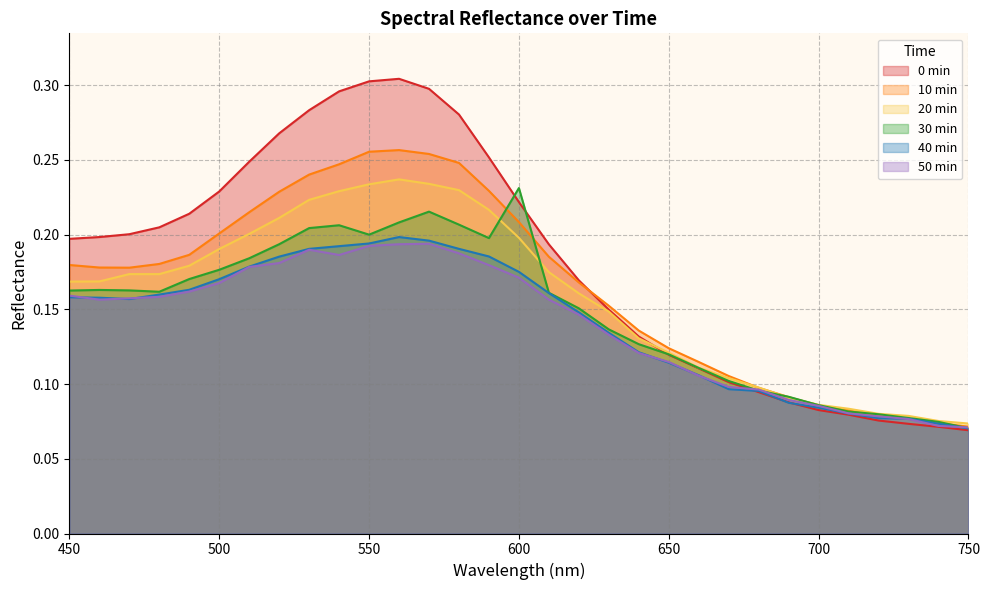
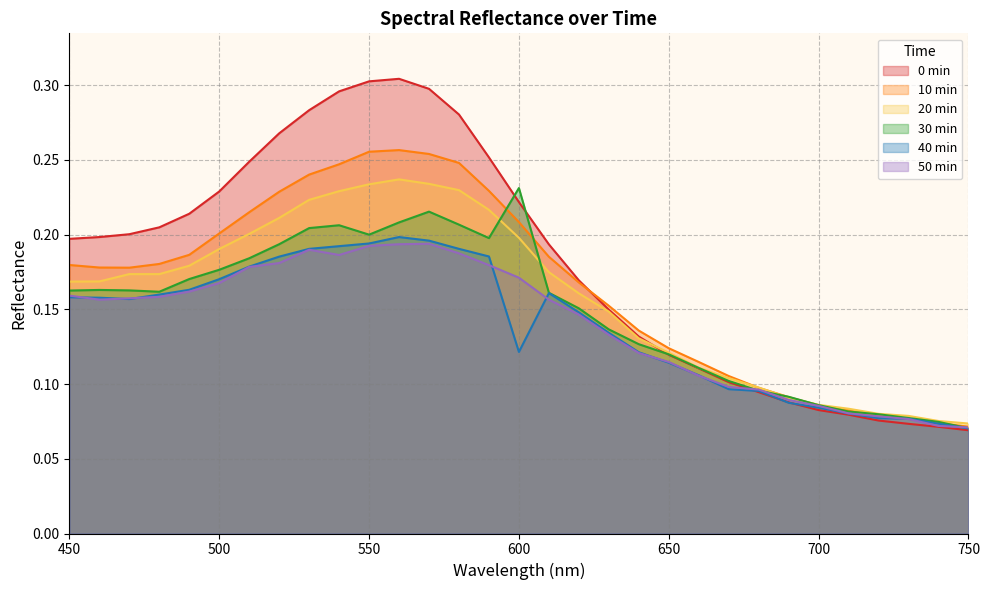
  {
    "30 min": {
      "450": 0.163,
      "500": 0.177,
      "550": 0.200,
      "600": 0.231
    },
    "40 min": {
      "500": 0.170,
-     "600": 0.175
+     "600": 0.122
    },
    "50 min": {
      "500": 0.168,
      "600": 0.171
    }
  }
